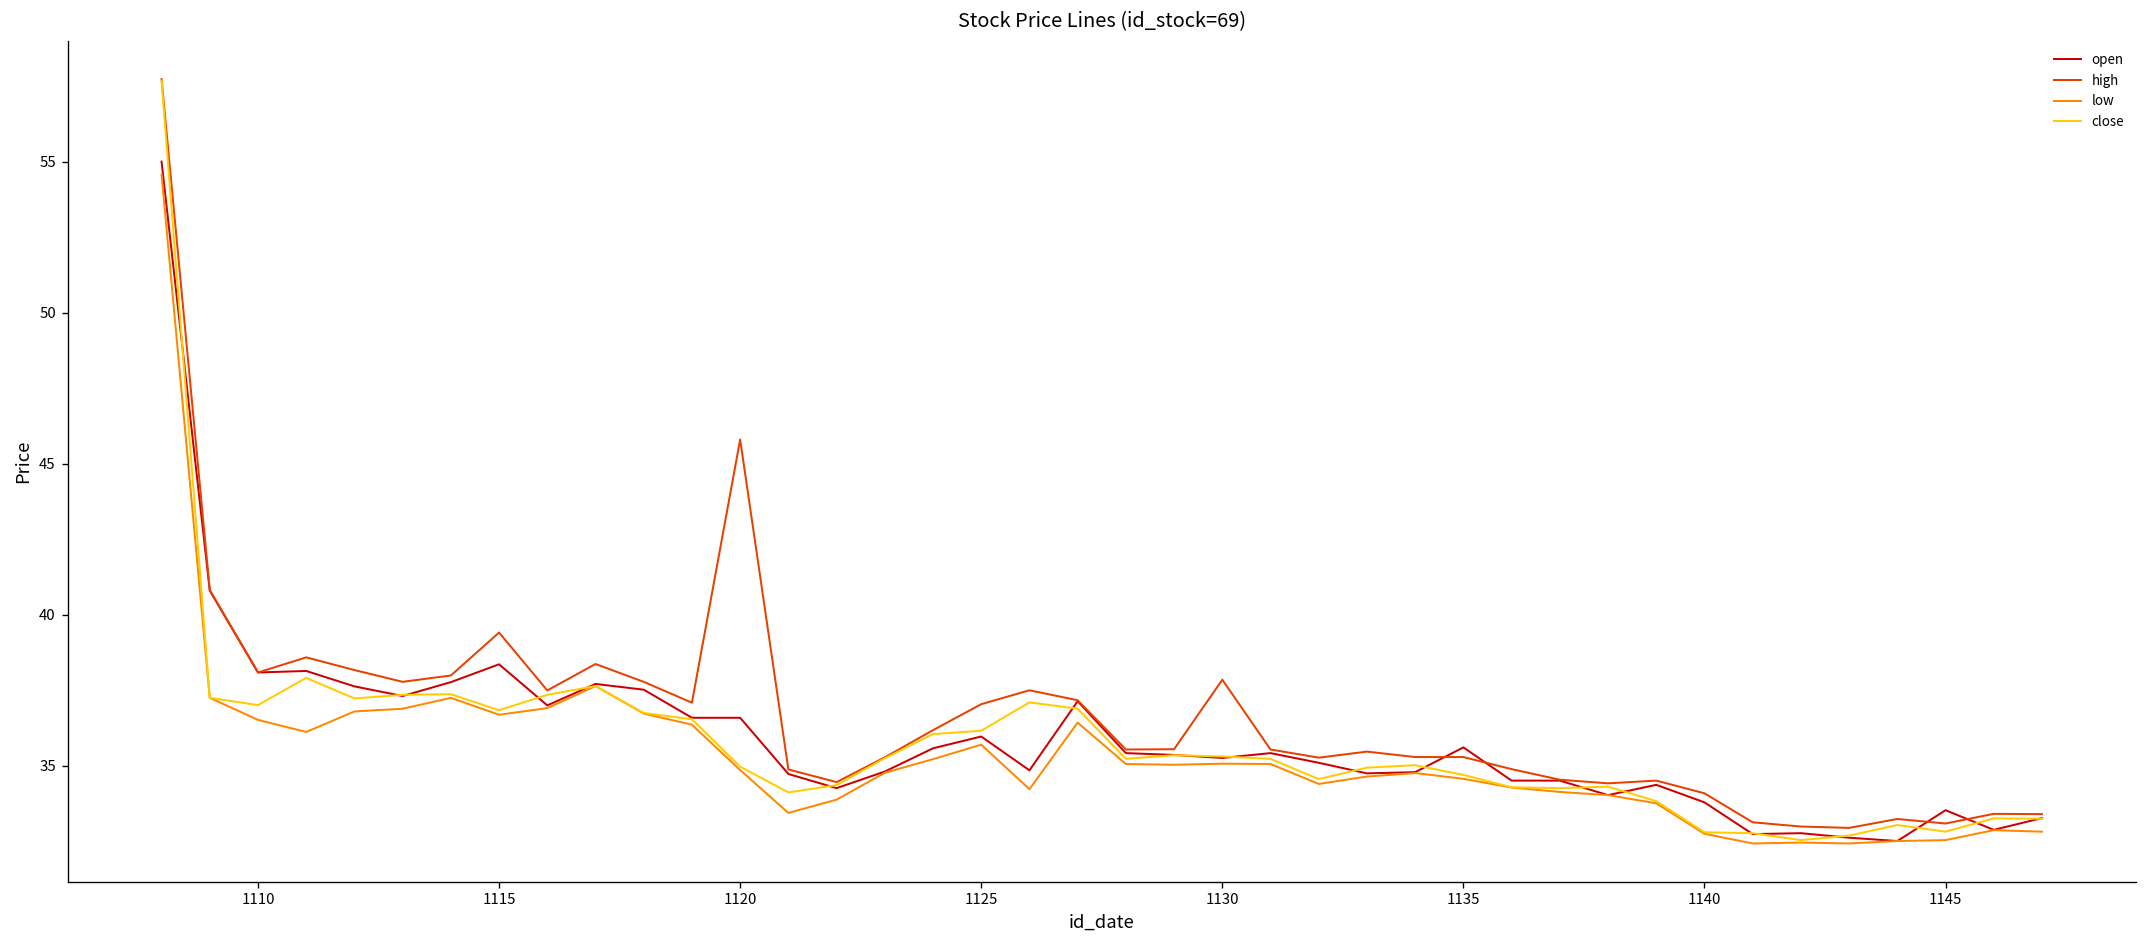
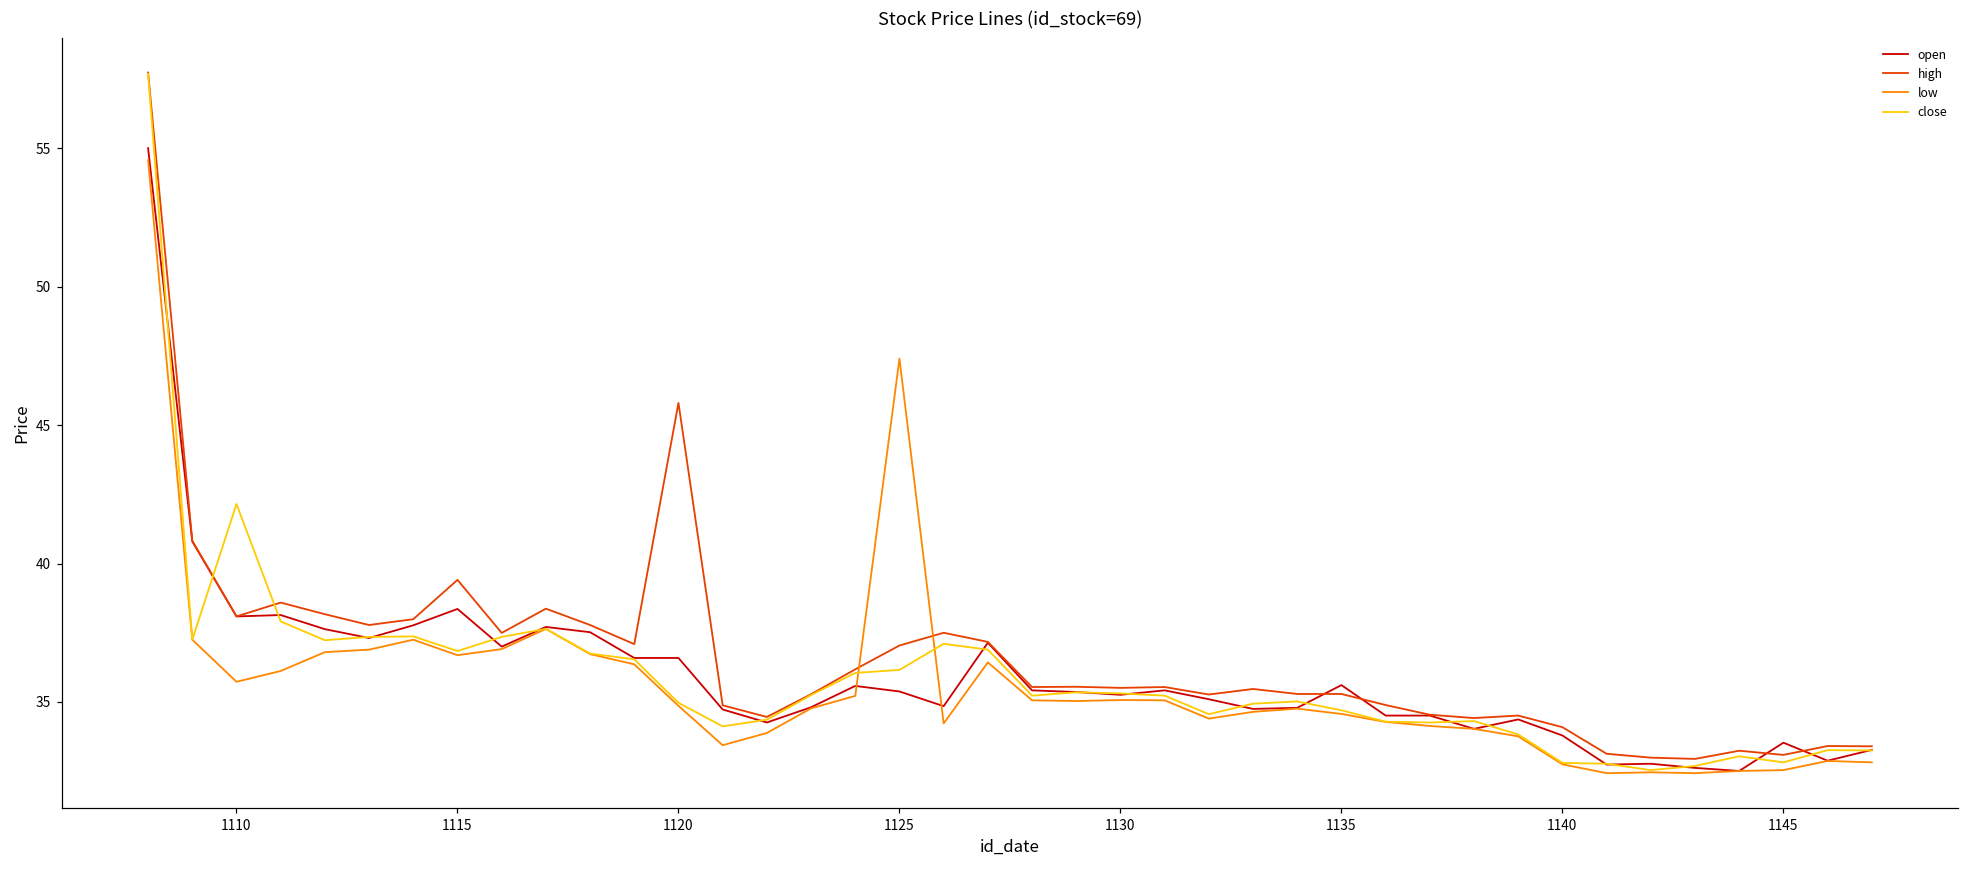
  {
    "open": {
      "1115": 38.4,
      "1120": 36.6,
-     "1125": 36.0,
+     "1125": 35.4,
      "1135": 35.6,
      "1140": 33.8,
      "1145": 33.5
    },
    "high": {
      "1115": 39.4,
      "1120": 45.8,
      "1125": 37.0,
-     "1130": 37.9,
+     "1130": 35.5,
      "1135": 35.3,
      "1140": 34.1,
      "1145": 33.1
    },
    "low": {
-     "1110": 36.5,
+     "1110": 35.7,
      "1115": 36.7,
      "1120": 34.9,
-     "1125": 35.7,
+     "1125": 47.4,
      "1130": 35.1,
      "1135": 34.6,
      "1145": 32.5
    },
    "close": {
-     "1110": 37.0,
+     "1110": 42.2,
      "1115": 36.8,
      "1120": 35.0,
      "1125": 36.2,
      "1135": 34.7,
      "1145": 32.8
    }
  }
